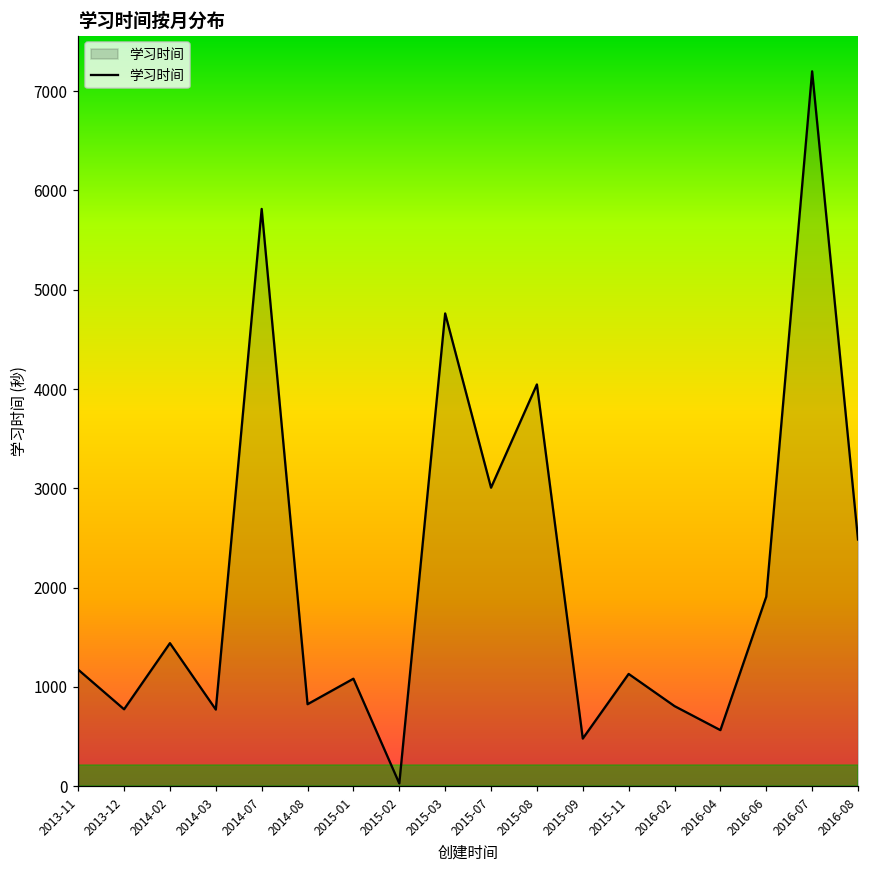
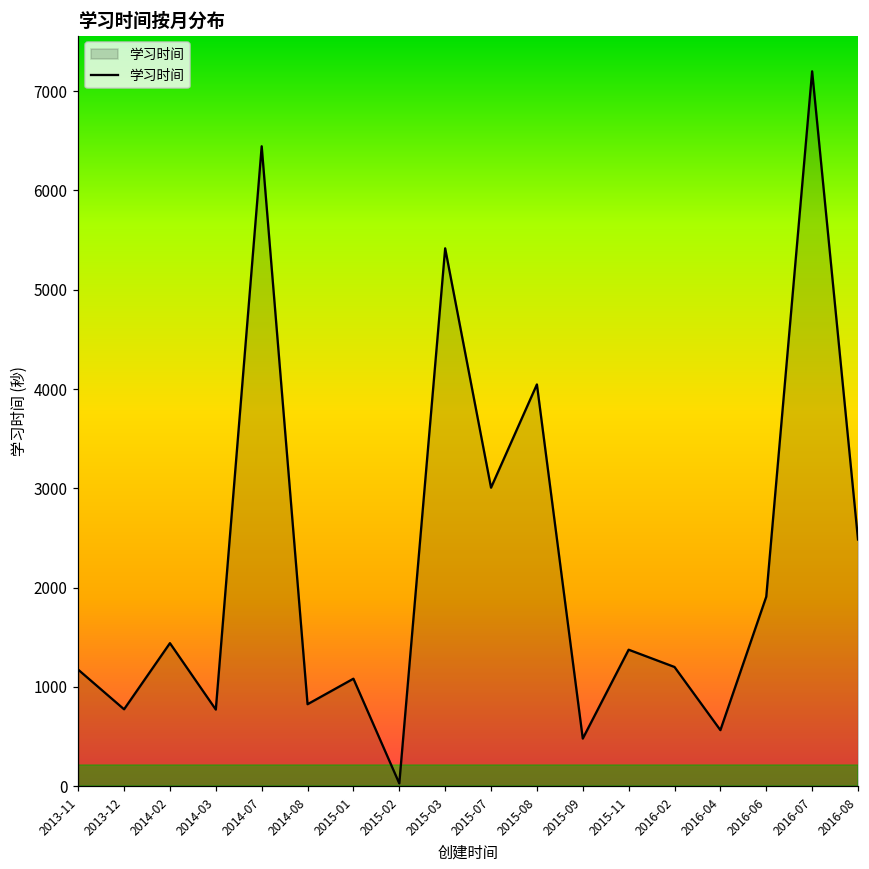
  {
    "2013-11": 1200,
    "2013-12": 800,
    "2014-02": 1400,
    "2014-03": 800,
-   "2014-07": 5800,
+   "2014-07": 6400,
    "2014-08": 800,
    "2015-01": 1100,
-   "2015-03": 4800,
+   "2015-03": 5400,
    "2015-07": 3000,
    "2015-08": 4000,
    "2015-09": 500,
-   "2015-11": 1100,
-   "2016-02": 800,
+   "2015-11": 1400,
+   "2016-02": 1200,
    "2016-04": 600,
    "2016-06": 1900,
    "2016-07": 7200,
    "2016-08": 2500
  }
